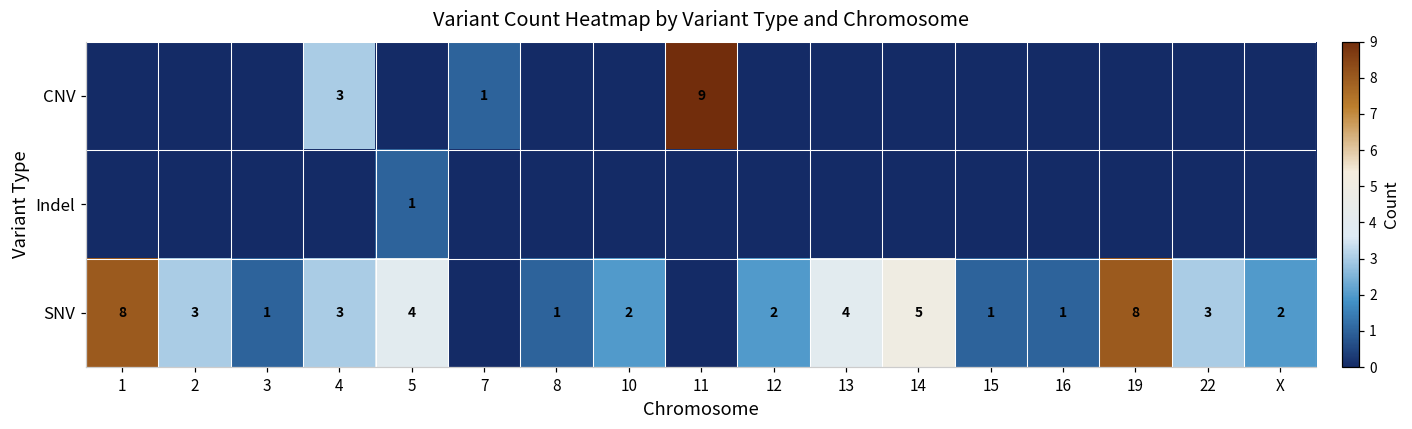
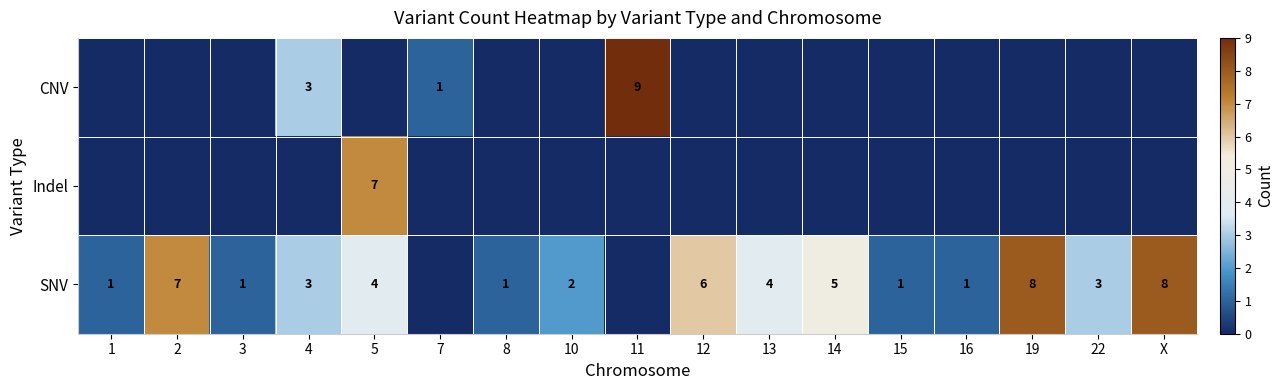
  {
    "CNV": {
      "4": 3,
      "7": 1,
      "11": 9
    },
    "Indel": {
-     "5": 1
+     "5": 7
    },
    "SNV": {
-     "1": 8,
-     "2": 3,
+     "1": 1,
+     "2": 7,
      "3": 1,
      "4": 3,
      "5": 4,
      "8": 1,
      "10": 2,
-     "12": 2,
+     "12": 6,
      "13": 4,
      "14": 5,
      "15": 1,
      "16": 1,
      "19": 8,
      "22": 3,
-     "X": 2
+     "X": 8
    }
  }
